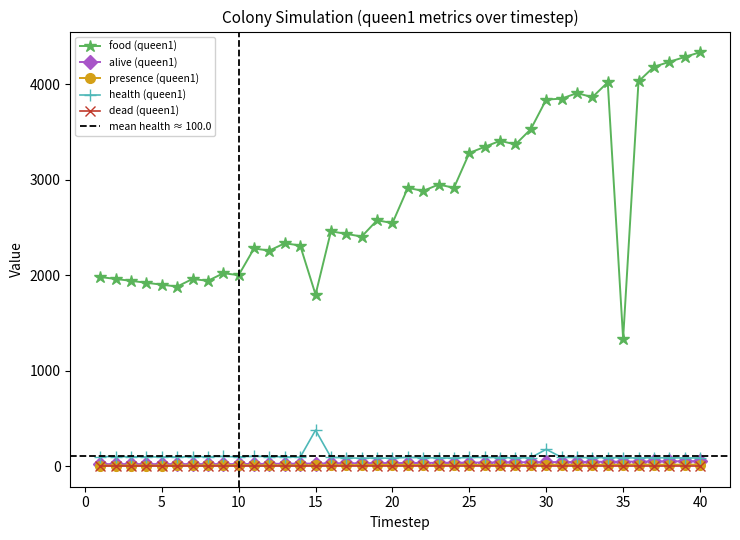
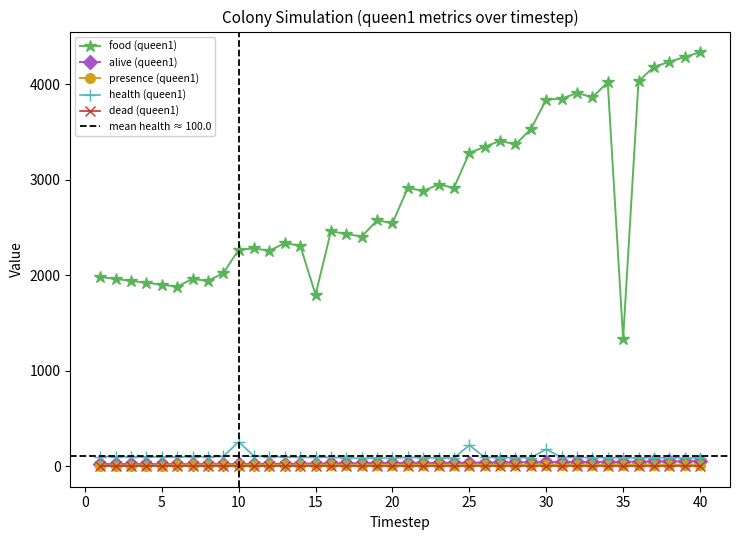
  {
    "food (queen1)": {
      "5": 1900,
-     "10": 2000,
+     "10": 2300,
      "15": 1800,
      "20": 2500,
      "25": 3300,
      "30": 3800,
      "35": 1300,
      "40": 4300
    },
    "alive (queen1)": {
      "35": 0,
      "40": 100
    },
    "health (queen1)": {
      "5": 100,
-     "10": 100,
-     "15": 400,
+     "10": 300,
+     "15": 100,
      "20": 100,
-     "25": 100,
+     "25": 200,
      "30": 200,
      "35": 100,
      "40": 100
    }
  }
